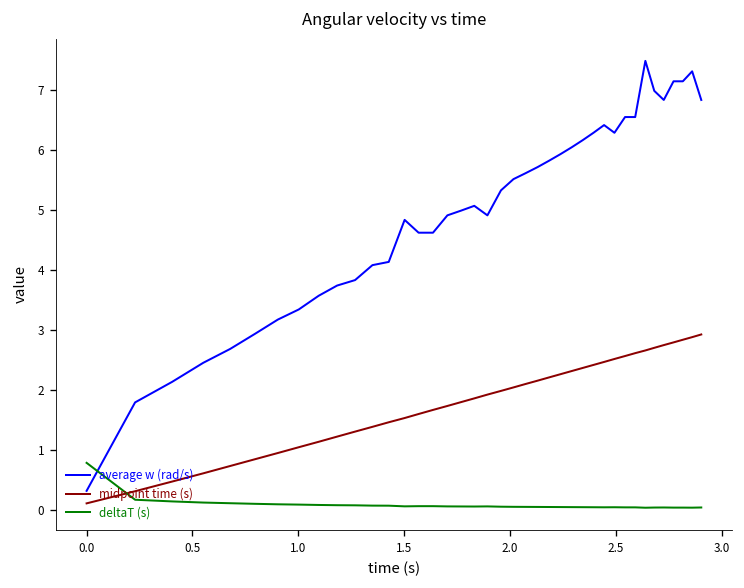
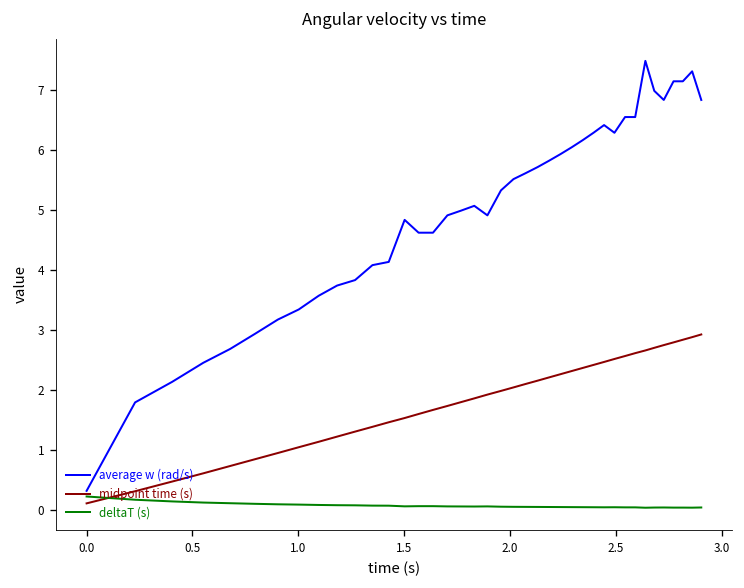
  {
    "average w (rad/s)": {
      "0.0": 0.3
    },
    "midpoint time (s)": {
      "0.0": 0.1
    },
    "deltaT (s)": {
-     "0.0": 0.8
+     "0.0": 0.2
    }
  }
